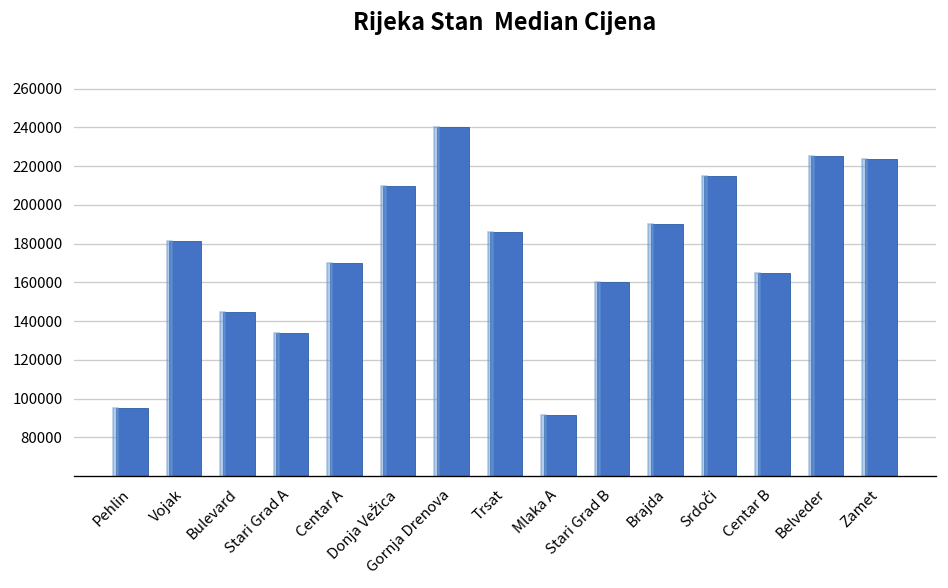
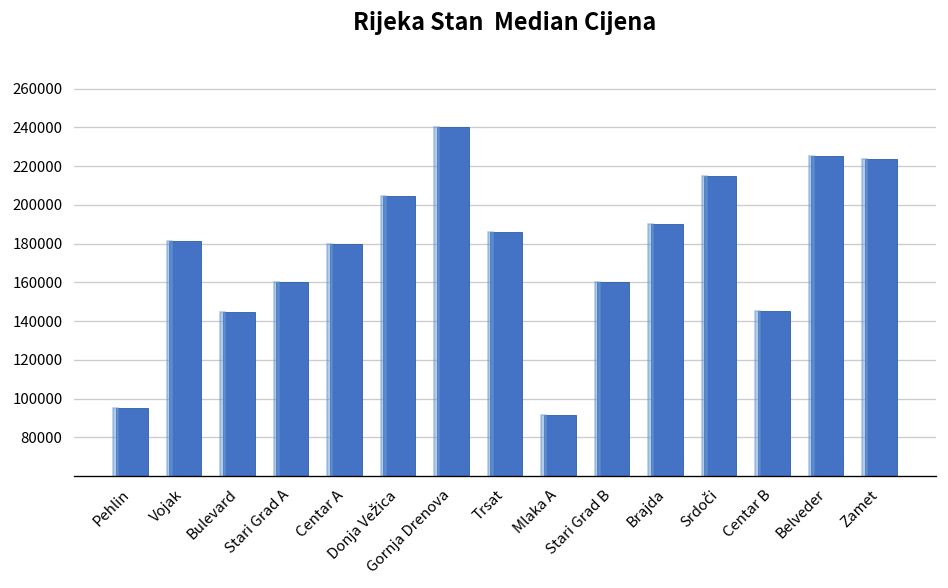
  {
    "Pehlin": 95000,
    "Vojak": 181000,
    "Bulevard": 145000,
-   "Stari Grad A": 134000,
-   "Centar A": 170000,
-   "Donja Vežica": 210000,
+   "Stari Grad A": 160000,
+   "Centar A": 180000,
+   "Donja Vežica": 205000,
    "Gornja Drenova": 240000,
    "Trsat": 186000,
    "Mlaka A": 92000,
    "Stari Grad B": 160000,
    "Brajda": 190000,
    "Srdoči": 215000,
-   "Centar B": 165000,
+   "Centar B": 145000,
    "Belveder": 225000,
    "Zamet": 224000
  }
